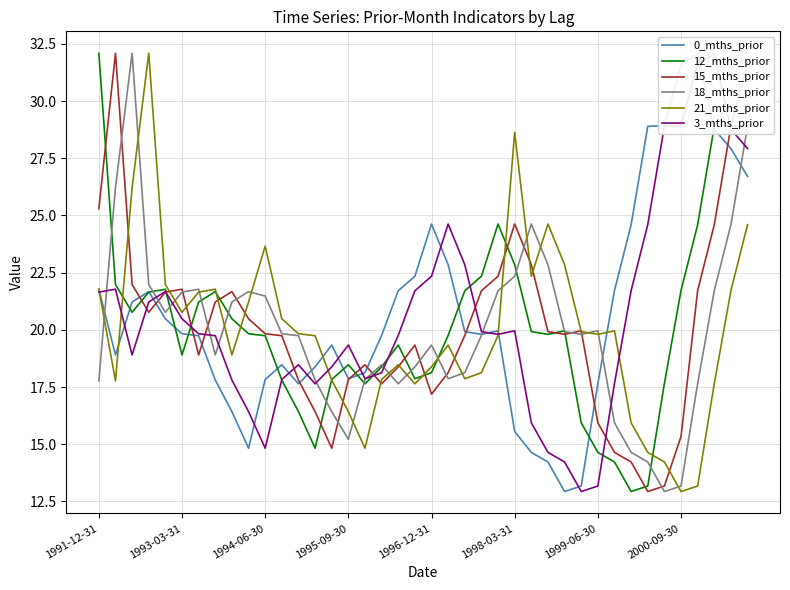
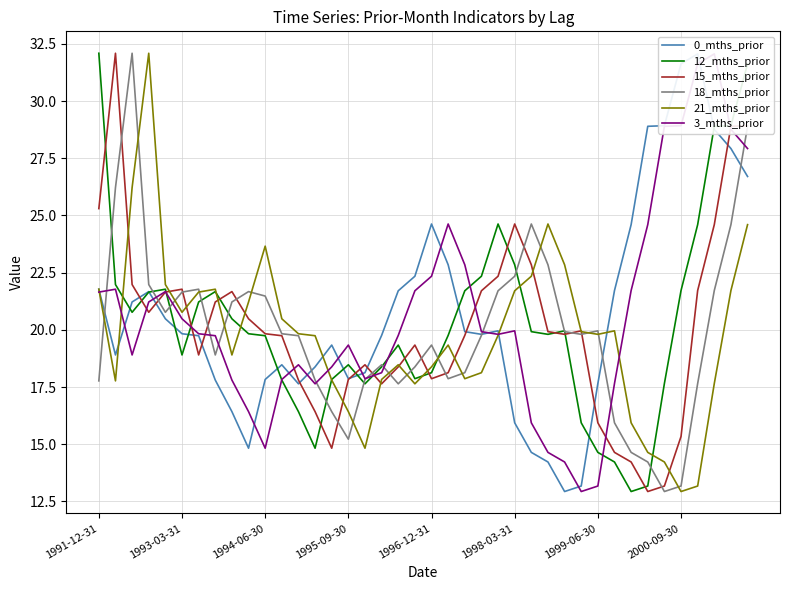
  {
    "0_mths_prior": {
      "1993-03-31": 19.8,
      "1994-06-30": 17.8,
      "1996-12-31": 24.6,
-     "1998-03-31": 15.6,
+     "1998-03-31": 15.9,
      "1999-06-30": 17.7
    },
    "12_mths_prior": {
      "1991-12-31": 32.1,
      "1993-03-31": 18.9,
      "1995-09-30": 18.5,
      "1996-12-31": 18.1,
      "1998-03-31": 22.8,
      "1999-06-30": 14.6,
      "2000-09-30": 21.7
    },
    "15_mths_prior": {
      "1991-12-31": 25.3,
      "1993-03-31": 21.8,
-     "1996-12-31": 17.2,
+     "1996-12-31": 17.9,
      "1998-03-31": 24.6,
      "1999-06-30": 15.9,
      "2000-09-30": 15.3
    },
    "18_mths_prior": {
      "1991-12-31": 17.8,
      "1993-03-31": 21.7,
      "1994-06-30": 21.5,
      "1995-09-30": 15.2,
      "1996-12-31": 19.3,
      "1998-03-31": 22.3,
      "1999-06-30": 20.0,
      "2000-09-30": 13.2
    },
    "21_mths_prior": {
      "1993-03-31": 20.8,
      "1994-06-30": 23.7,
      "1995-09-30": 16.4,
      "1996-12-31": 18.4,
-     "1998-03-31": 28.6,
+     "1998-03-31": 21.7,
      "1999-06-30": 19.8,
      "2000-09-30": 12.9
    },
    "3_mths_prior": {
      "1991-12-31": 21.7,
      "1993-03-31": 20.5,
      "1994-06-30": 14.8,
      "1995-09-30": 19.3,
      "1996-12-31": 22.3,
      "1998-03-31": 20.0,
      "1999-06-30": 13.2
    }
  }
